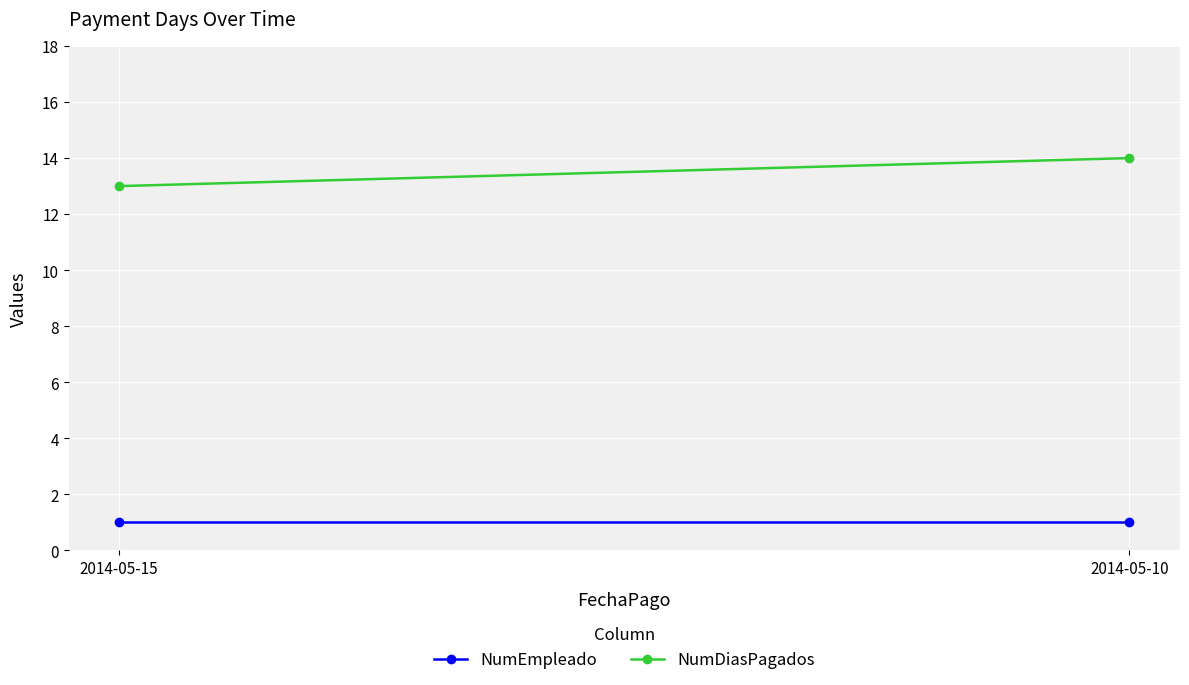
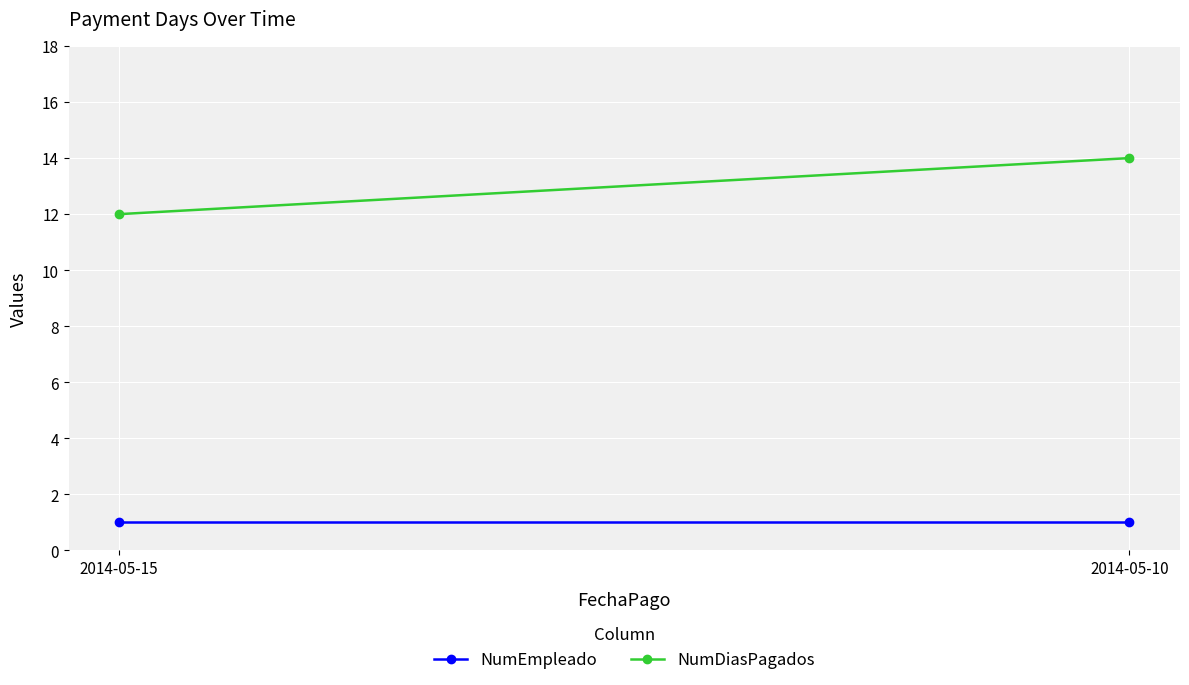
  {
    "NumEmpleado": {
      "2014-05-15": 1,
      "2014-05-10": 1
    },
    "NumDiasPagados": {
-     "2014-05-15": 13,
+     "2014-05-15": 12,
      "2014-05-10": 14
    }
  }
